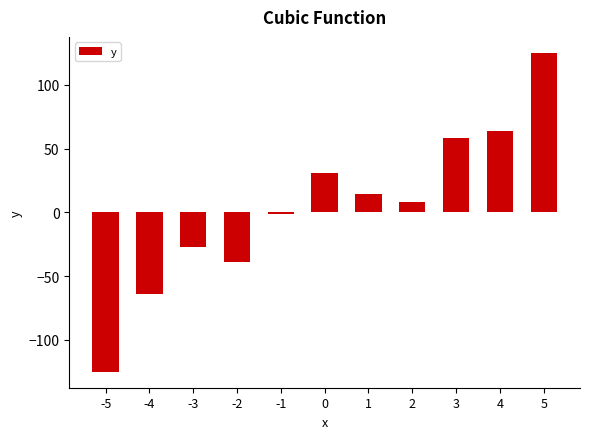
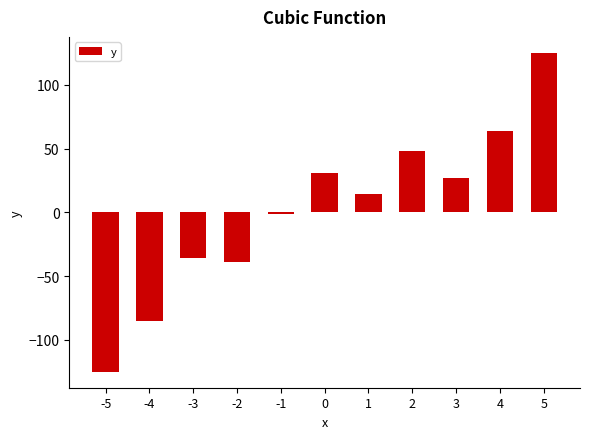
  {
    "-5": -125,
-   "-4": -64,
-   "-3": -27,
+   "-4": -85,
+   "-3": -36,
    "-2": -39,
    "0": 31,
    "1": 14,
-   "2": 8,
-   "3": 58,
+   "2": 48,
+   "3": 27,
    "4": 64,
    "5": 125
  }
